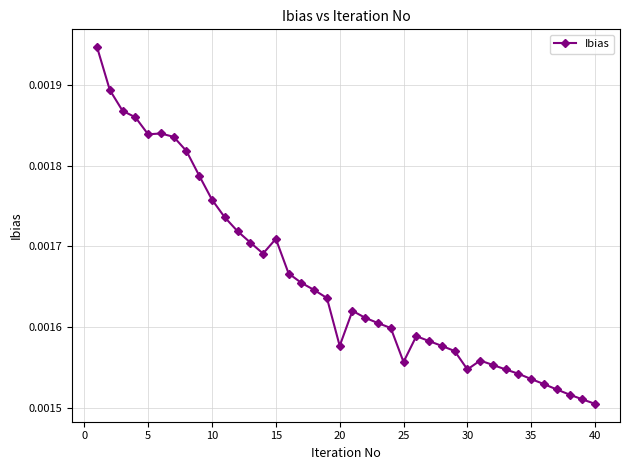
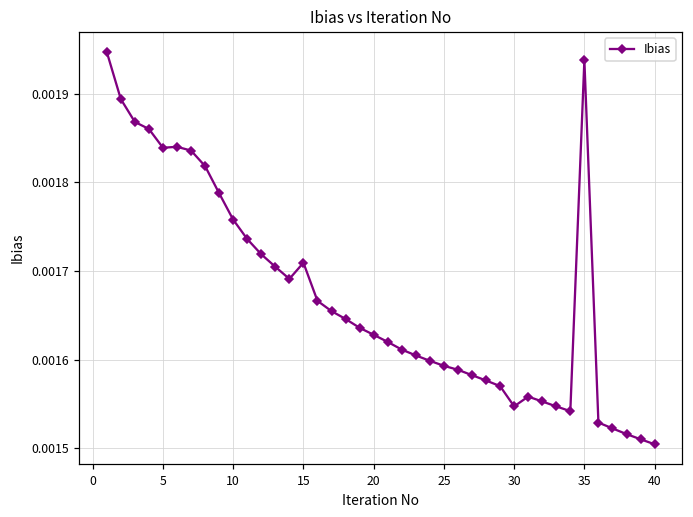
  {
    "5": 0.00184,
    "10": 0.00176,
    "15": 0.00171,
-   "20": 0.00158,
-   "25": 0.00156,
+   "20": 0.00163,
+   "25": 0.00159,
    "30": 0.00155,
-   "35": 0.00154,
+   "35": 0.00194,
    "40": 0.00150
  }
